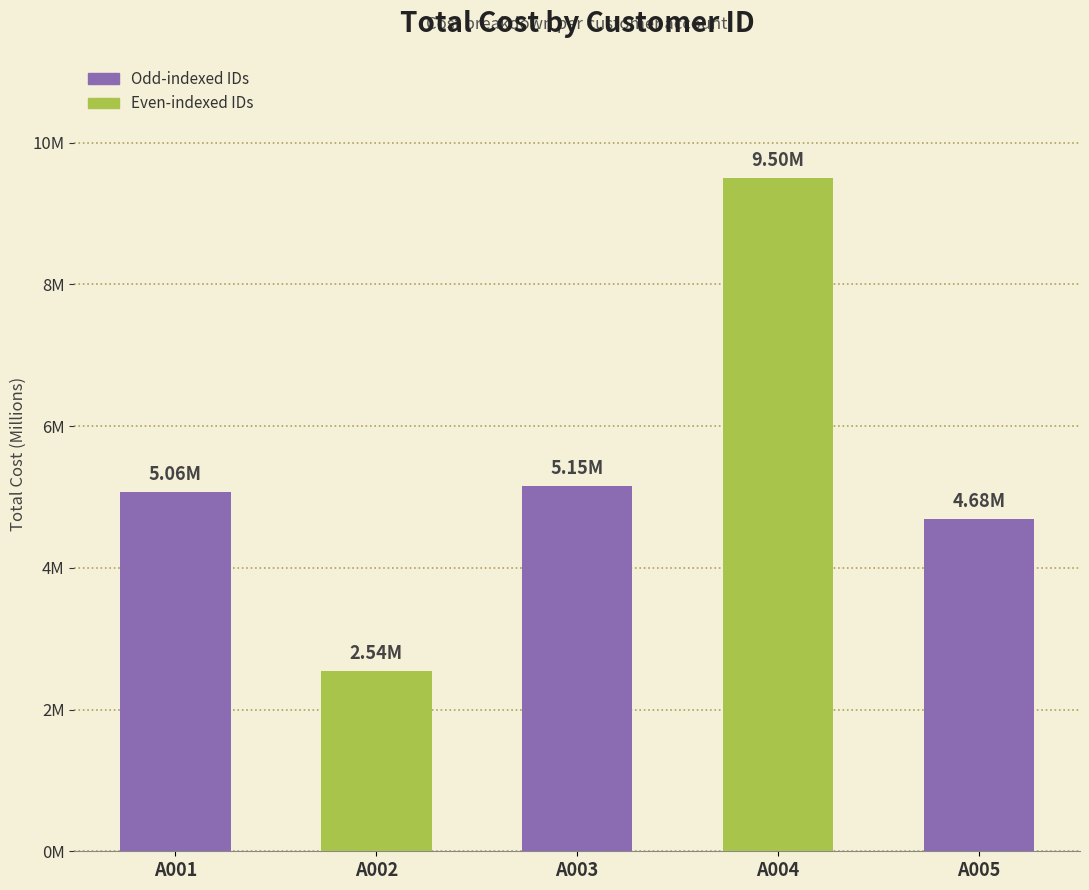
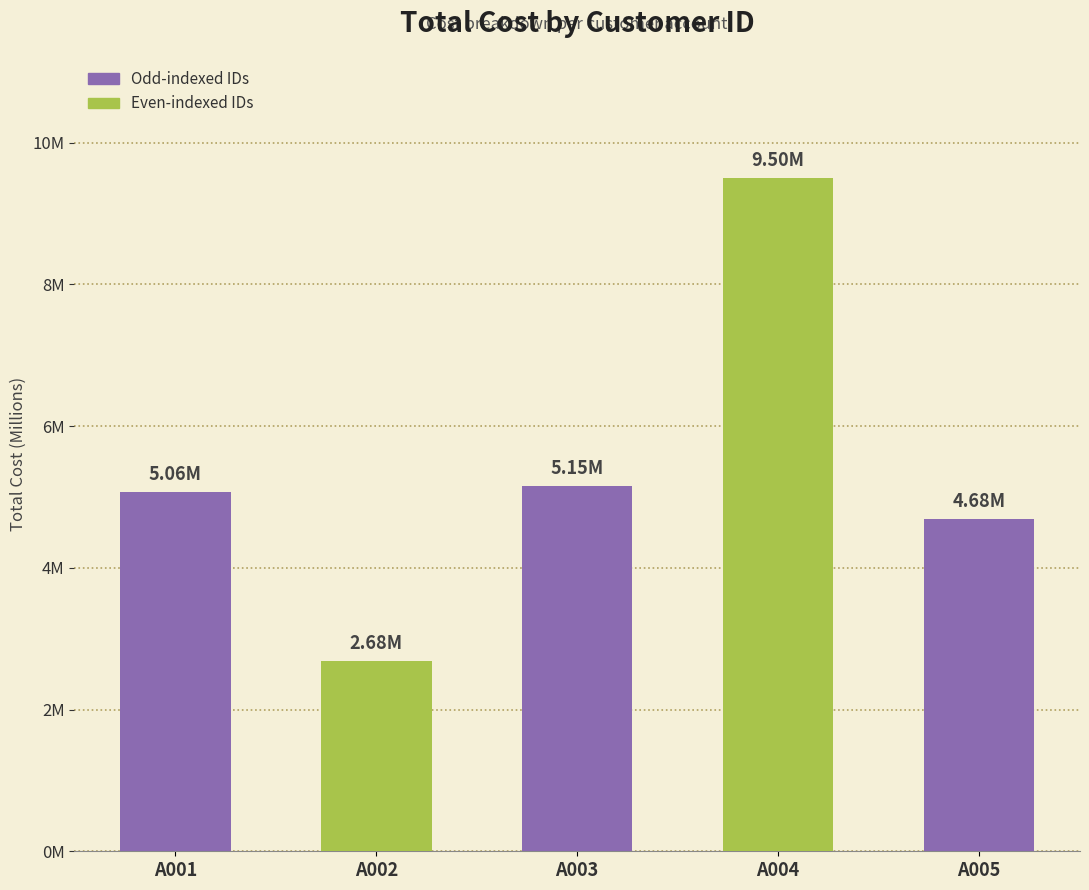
  {
    "A001": "5.06M",
-   "A002": "2.54M",
+   "A002": "2.68M",
    "A003": "5.15M",
    "A004": "9.50M",
    "A005": "4.68M"
  }
